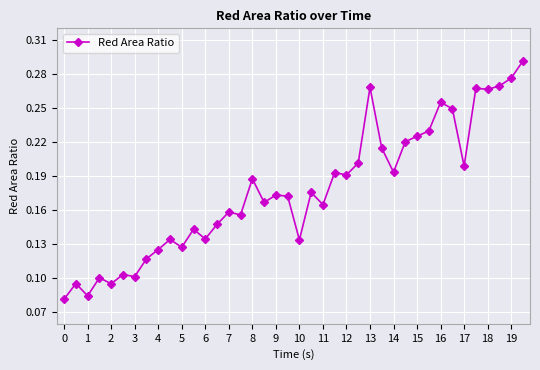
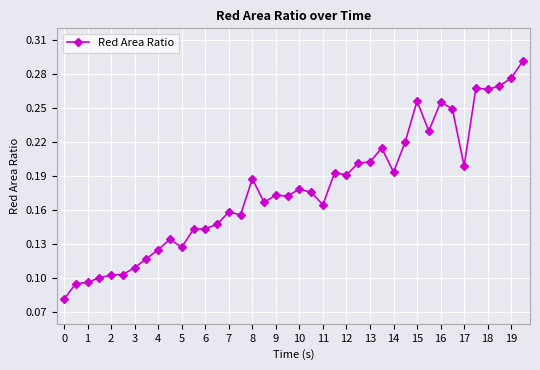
  {
    "0": 0.082,
-   "1": 0.085,
-   "2": 0.095,
-   "3": 0.102,
+   "1": 0.096,
+   "2": 0.103,
+   "3": 0.109,
    "4": 0.125,
    "5": 0.127,
-   "6": 0.135,
+   "6": 0.144,
    "7": 0.158,
    "8": 0.188,
    "9": 0.173,
-   "10": 0.134,
+   "10": 0.179,
    "11": 0.165,
    "12": 0.191,
-   "13": 0.268,
+   "13": 0.202,
    "14": 0.193,
-   "15": 0.225,
+   "15": 0.256,
    "16": 0.255,
    "17": 0.199,
    "18": 0.266,
    "19": 0.276
  }
